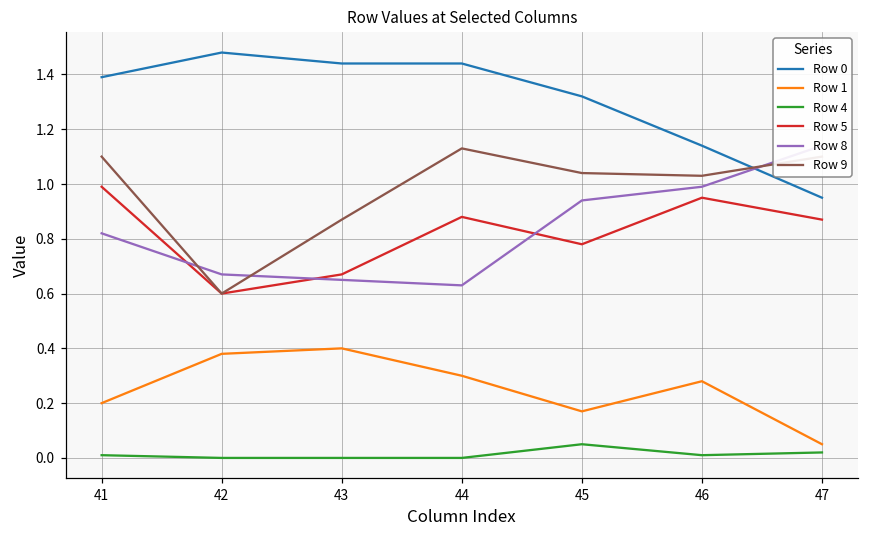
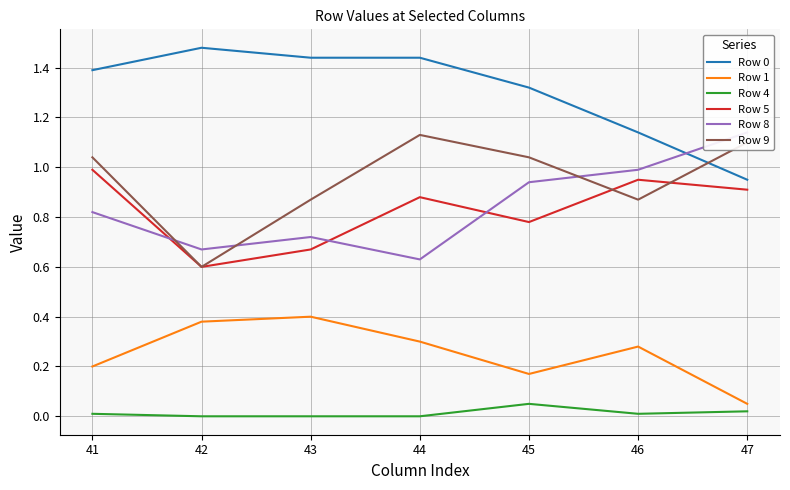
  {
    "Row 0": {
      "41": 1.39,
      "42": 1.48,
      "43": 1.44,
      "44": 1.44,
      "45": 1.32,
      "46": 1.14,
      "47": 0.95
    },
    "Row 1": {
      "41": 0.20,
      "42": 0.38,
      "43": 0.40,
      "44": 0.30,
      "45": 0.17,
      "46": 0.28,
      "47": 0.05
    },
    "Row 4": {
      "41": 0.01,
      "42": 0.00,
      "43": 0.00,
      "44": 0.00,
      "45": 0.05,
      "46": 0.01,
      "47": 0.02
    },
    "Row 5": {
      "41": 0.99,
      "43": 0.67,
      "44": 0.88,
      "45": 0.78,
      "46": 0.95,
-     "47": 0.87
+     "47": 0.91
    },
    "Row 8": {
      "41": 0.82,
      "42": 0.67,
-     "43": 0.65,
+     "43": 0.72,
      "44": 0.63,
      "45": 0.94,
      "46": 0.99
    },
    "Row 9": {
-     "41": 1.10,
+     "41": 1.04,
      "43": 0.87,
      "44": 1.13,
      "45": 1.04,
-     "46": 1.03
+     "46": 0.87
    }
  }
